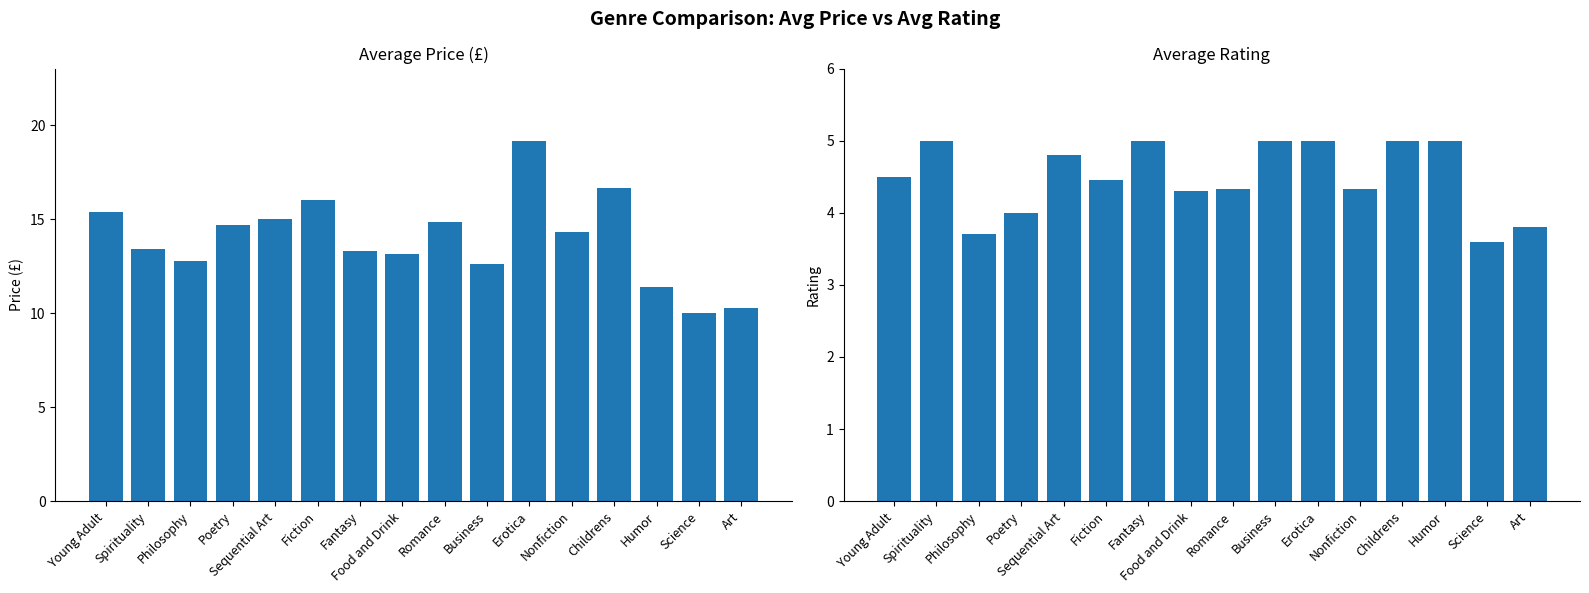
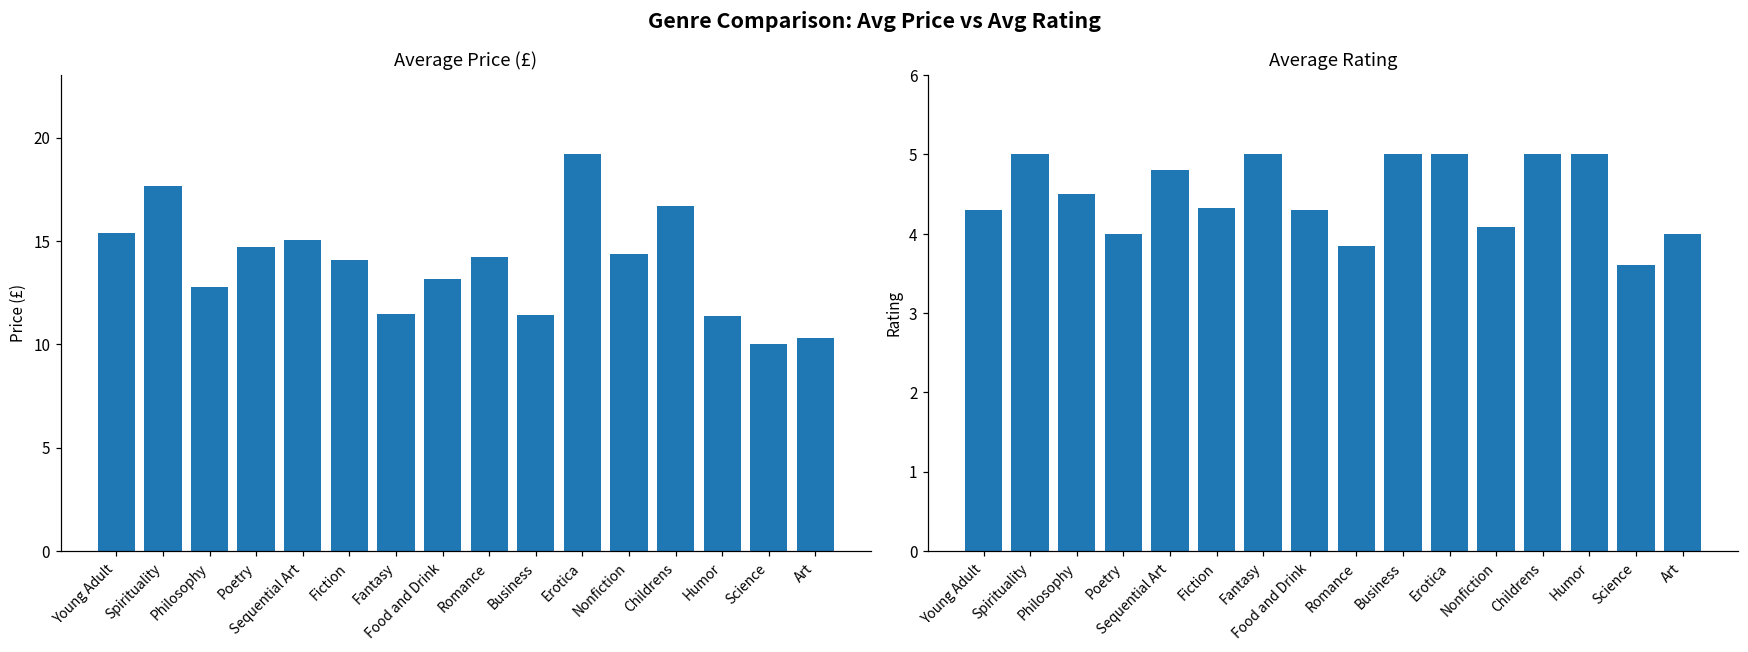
  {
    "Average Price (£)": {
      "Young Adult": 15.4,
-     "Spirituality": 13.4,
+     "Spirituality": 17.7,
      "Philosophy": 12.8,
      "Poetry": 14.7,
      "Sequential Art": 15.0,
-     "Fiction": 16.0,
-     "Fantasy": 13.3,
+     "Fiction": 14.1,
+     "Fantasy": 11.5,
      "Food and Drink": 13.2,
-     "Romance": 14.9,
-     "Business": 12.6,
+     "Romance": 14.2,
+     "Business": 11.4,
      "Erotica": 19.2,
      "Nonfiction": 14.3,
      "Childrens": 16.7,
      "Humor": 11.4,
      "Science": 10.0,
      "Art": 10.3
    },
    "Average Rating": {
-     "Young Adult": 4.5,
+     "Young Adult": 4.3,
      "Spirituality": 5.0,
-     "Philosophy": 3.7,
+     "Philosophy": 4.5,
      "Poetry": 4.0,
      "Sequential Art": 4.8,
-     "Fiction": 4.5,
+     "Fiction": 4.3,
      "Fantasy": 5.0,
      "Food and Drink": 4.3,
-     "Romance": 4.3,
+     "Romance": 3.9,
      "Business": 5.0,
      "Erotica": 5.0,
-     "Nonfiction": 4.3,
+     "Nonfiction": 4.1,
      "Childrens": 5.0,
      "Humor": 5.0,
      "Science": 3.6,
-     "Art": 3.8
+     "Art": 4.0
    }
  }
